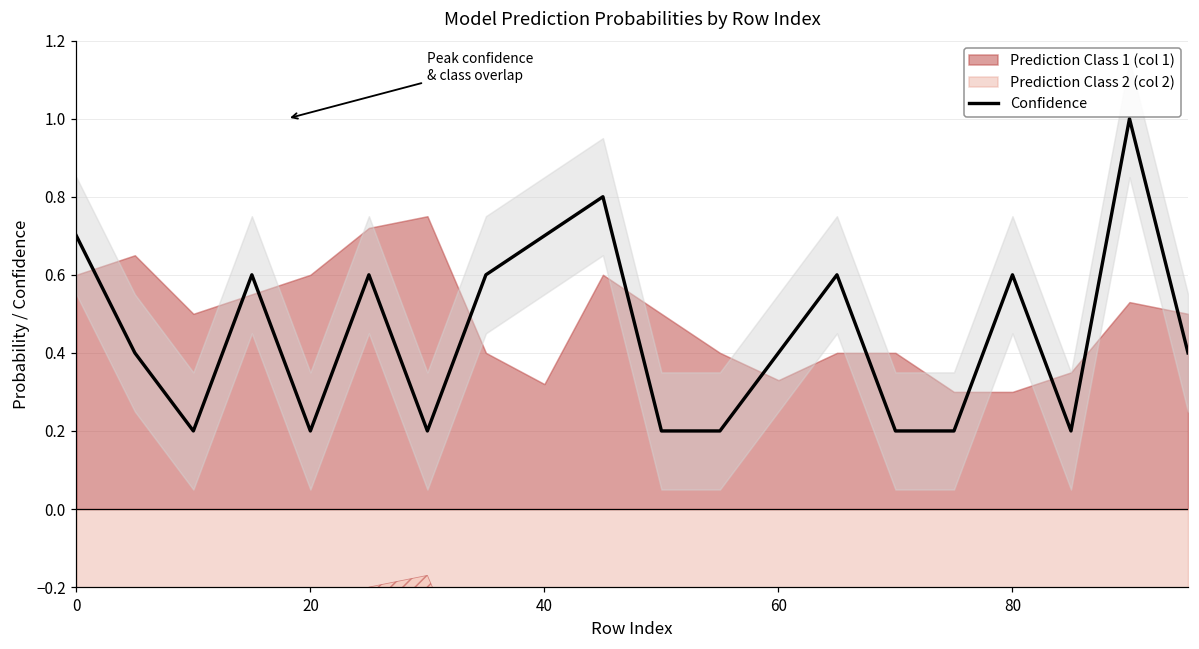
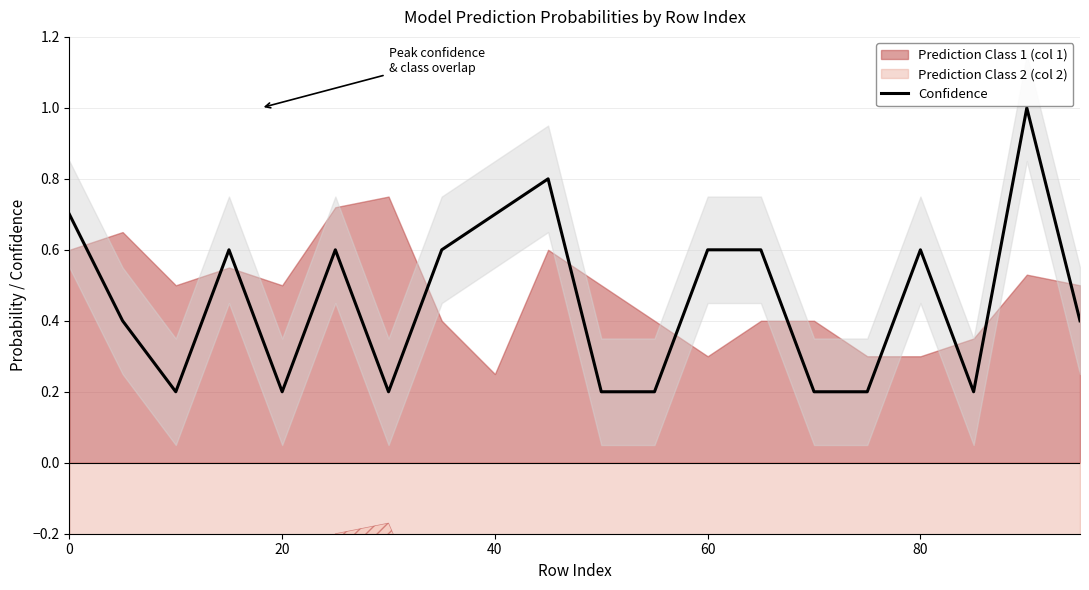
  {
    "Confidence": {
      "0": 0.7,
      "20": 0.2,
      "40": 0.7,
-     "60": 0.4,
+     "60": 0.6,
      "80": 0.6
    },
    "Prediction Class 1 (col 1)": {
      "0": 0.60,
-     "20": 0.6,
-     "40": 0.32,
-     "60": 0.33,
+     "20": 0.5,
+     "40": 0.25,
+     "60": 0.30,
      "80": 0.30
    }
  }
